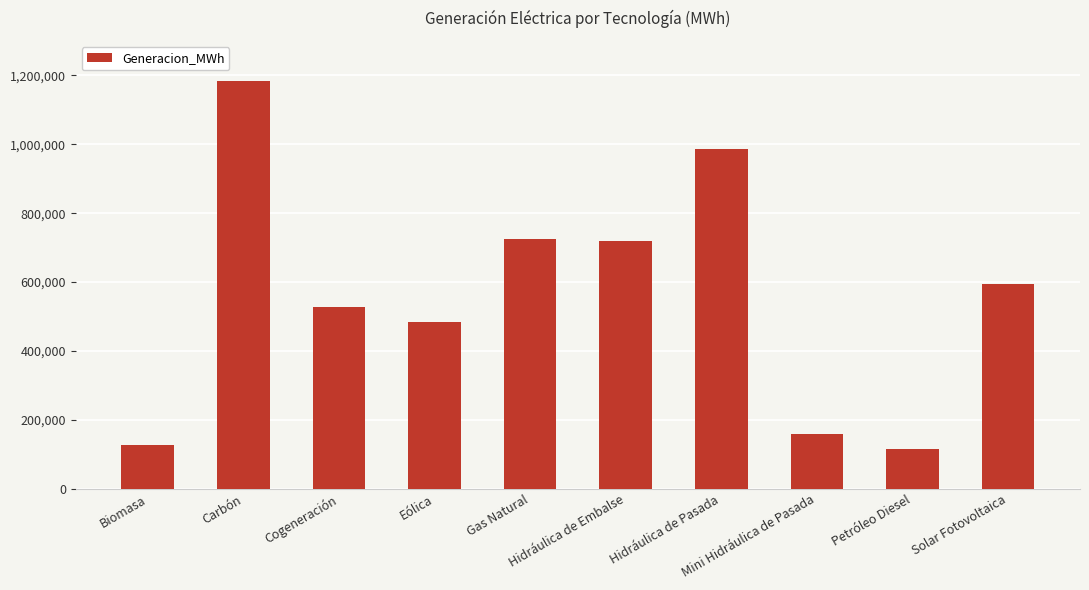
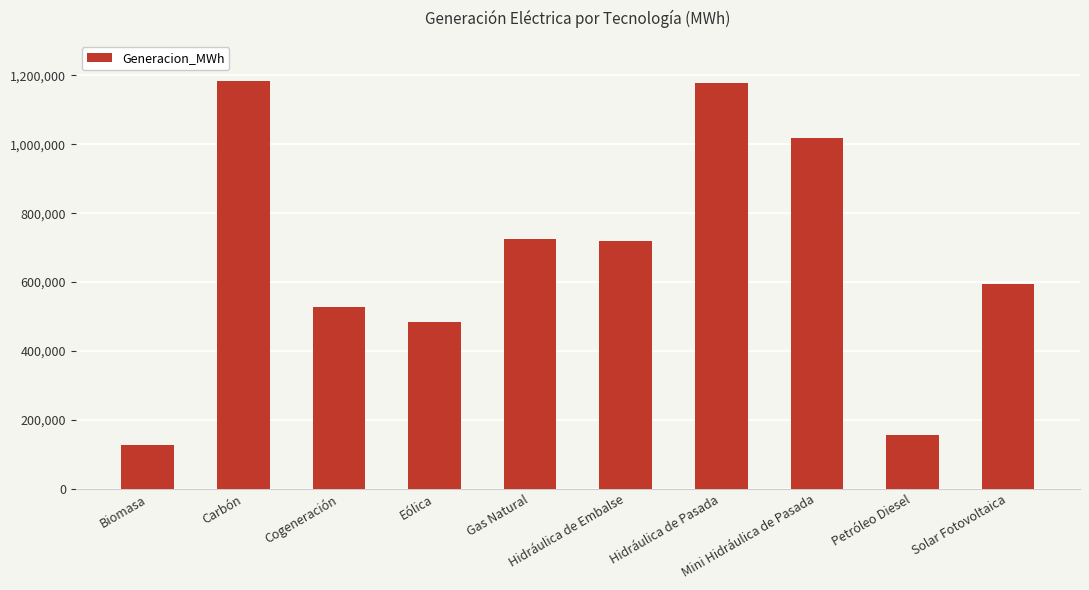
  {
    "Biomasa": "130,000",
    "Carbón": "1,180,000",
    "Cogeneración": "530,000",
    "Eólica": "480,000",
    "Gas Natural": "730,000",
    "Hidráulica de Embalse": "720,000",
-   "Hidráulica de Pasada": "980,000",
-   "Mini Hidráulica de Pasada": "160,000",
-   "Petróleo Diesel": "110,000",
+   "Hidráulica de Pasada": "1,180,000",
+   "Mini Hidráulica de Pasada": "1,020,000",
+   "Petróleo Diesel": "160,000",
    "Solar Fotovoltaica": "590,000"
  }
